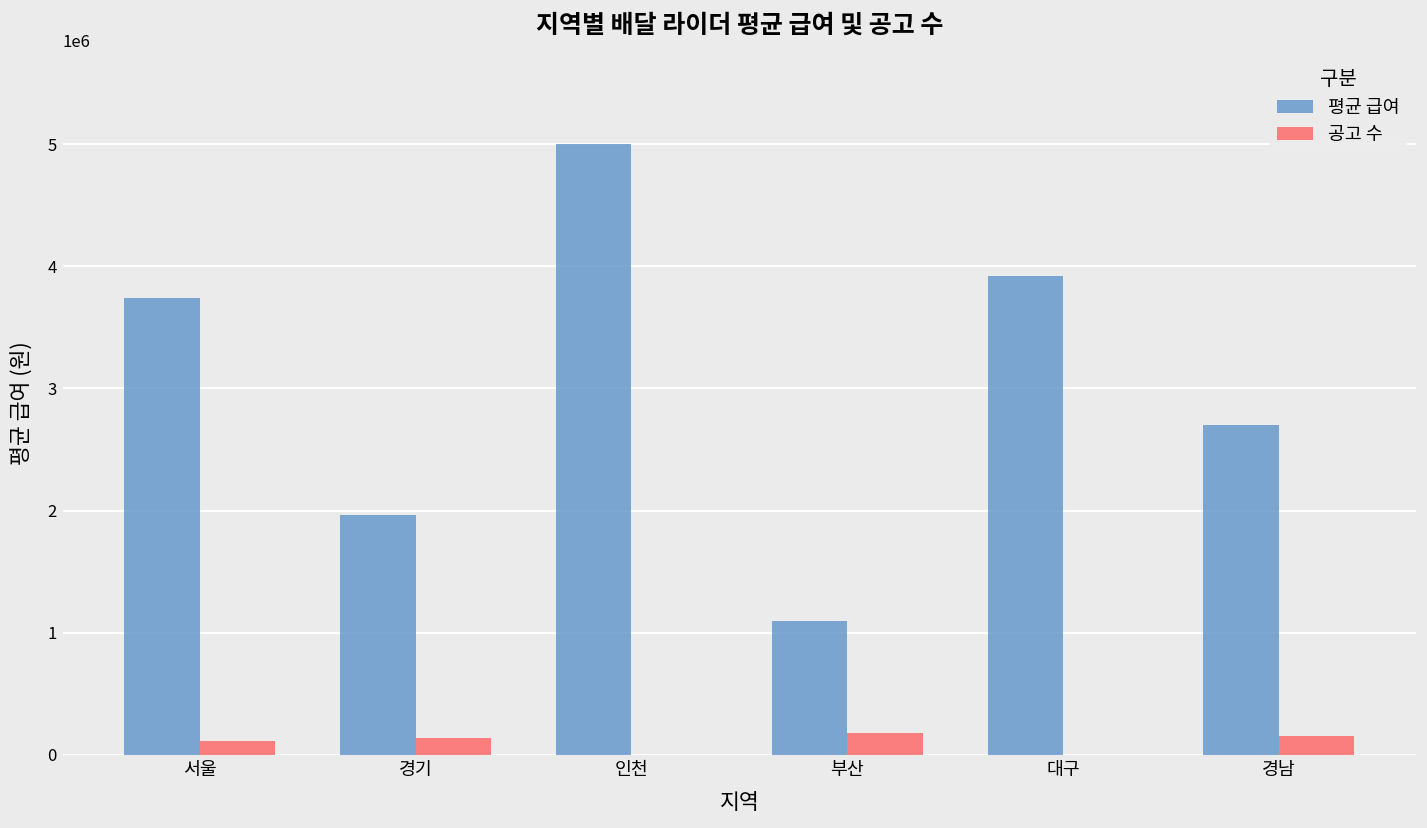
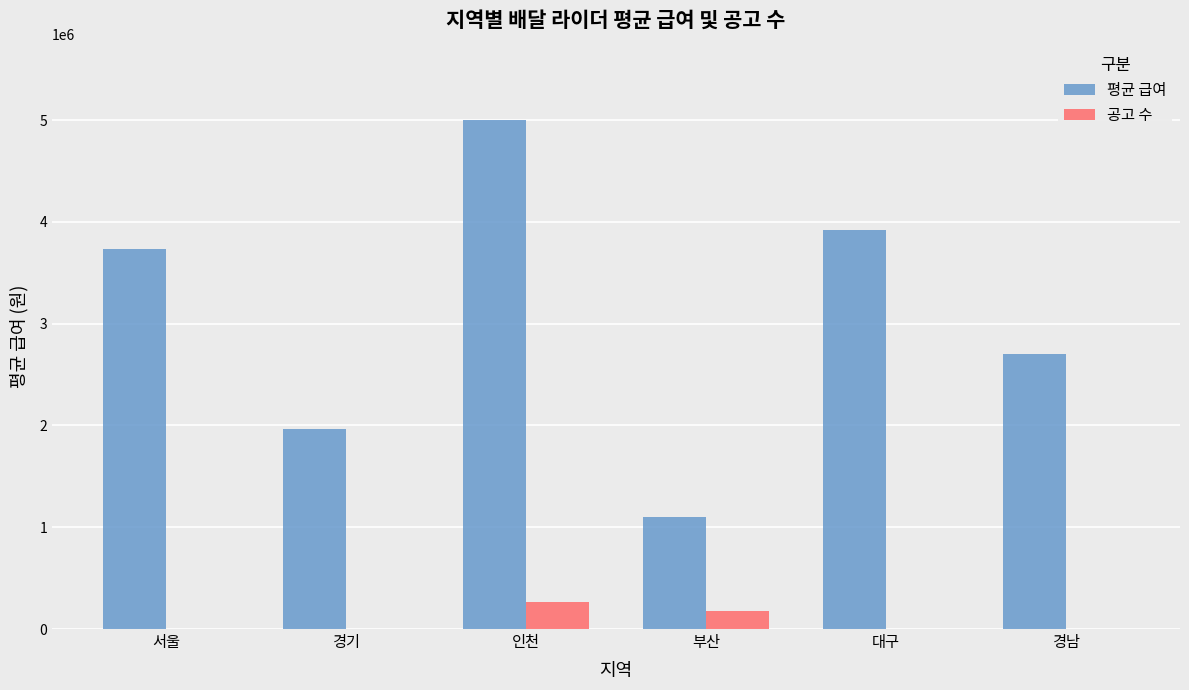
  {
    "평균 급여": {
      "서울": 3740000,
      "경기": 1960000,
      "인천": 5000000,
      "부산": 1100000,
      "대구": 3920000,
      "경남": 2700000
    },
    "공고 수": {
-     "서울": 120000,
-     "경기": 140000,
-     "인천": 0,
+     "서울": 0,
+     "경기": 0,
+     "인천": 270000,
      "부산": 180000,
-     "경남": 160000
+     "경남": 0
    }
  }
